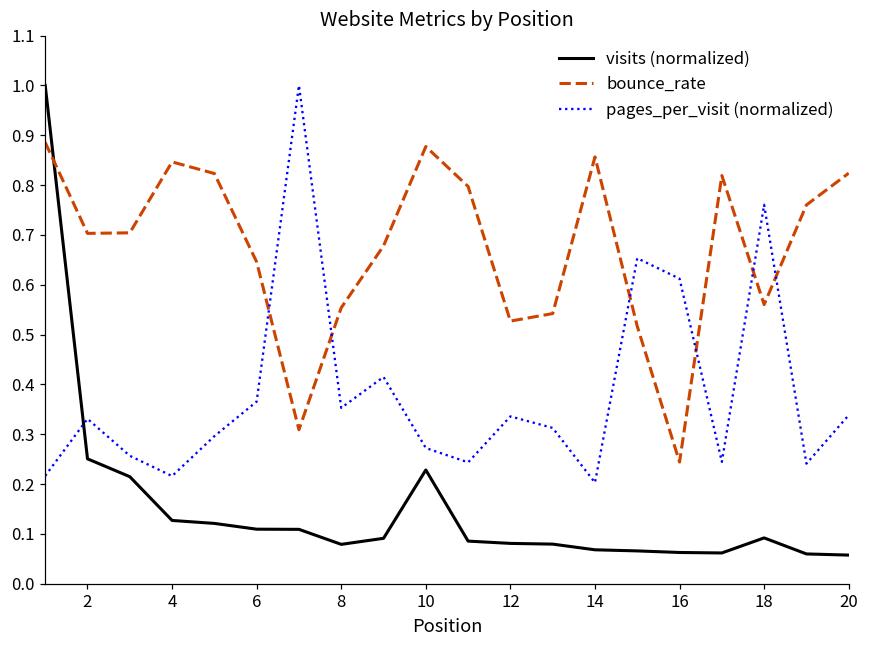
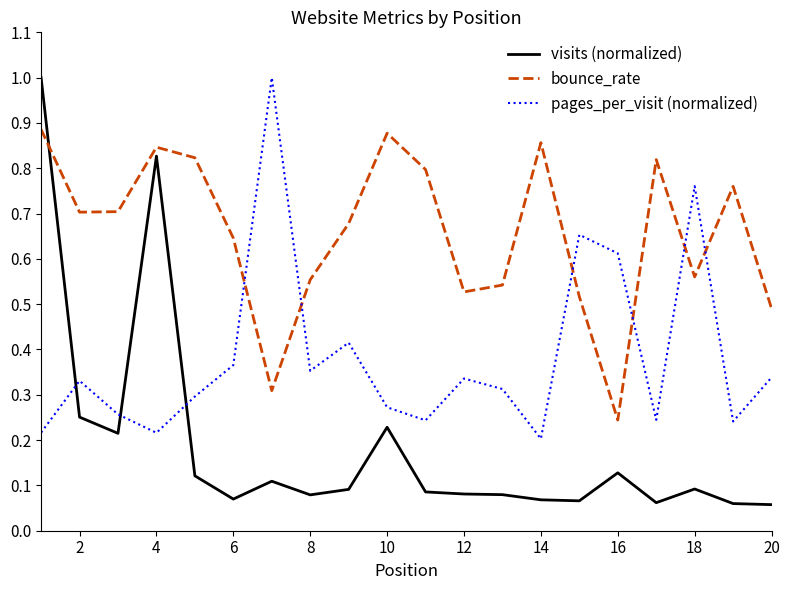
  {
    "visits (normalized)": {
      "2": 0.25,
-     "4": 0.13,
-     "6": 0.11,
+     "4": 0.83,
+     "6": 0.07,
      "8": 0.08,
      "10": 0.23,
      "12": 0.08,
      "14": 0.07,
-     "16": 0.06,
+     "16": 0.13,
      "18": 0.09,
      "20": 0.06
    },
    "bounce_rate": {
      "2": 0.70,
      "4": 0.85,
      "6": 0.65,
      "8": 0.55,
      "10": 0.88,
      "12": 0.53,
      "14": 0.86,
      "16": 0.24,
      "18": 0.56,
-     "20": 0.82
+     "20": 0.49
    },
    "pages_per_visit (normalized)": {
      "2": 0.33,
      "4": 0.22,
      "6": 0.37,
      "8": 0.35,
      "10": 0.27,
      "12": 0.34,
      "14": 0.20,
      "16": 0.61,
      "18": 0.76,
      "20": 0.34
    }
  }
